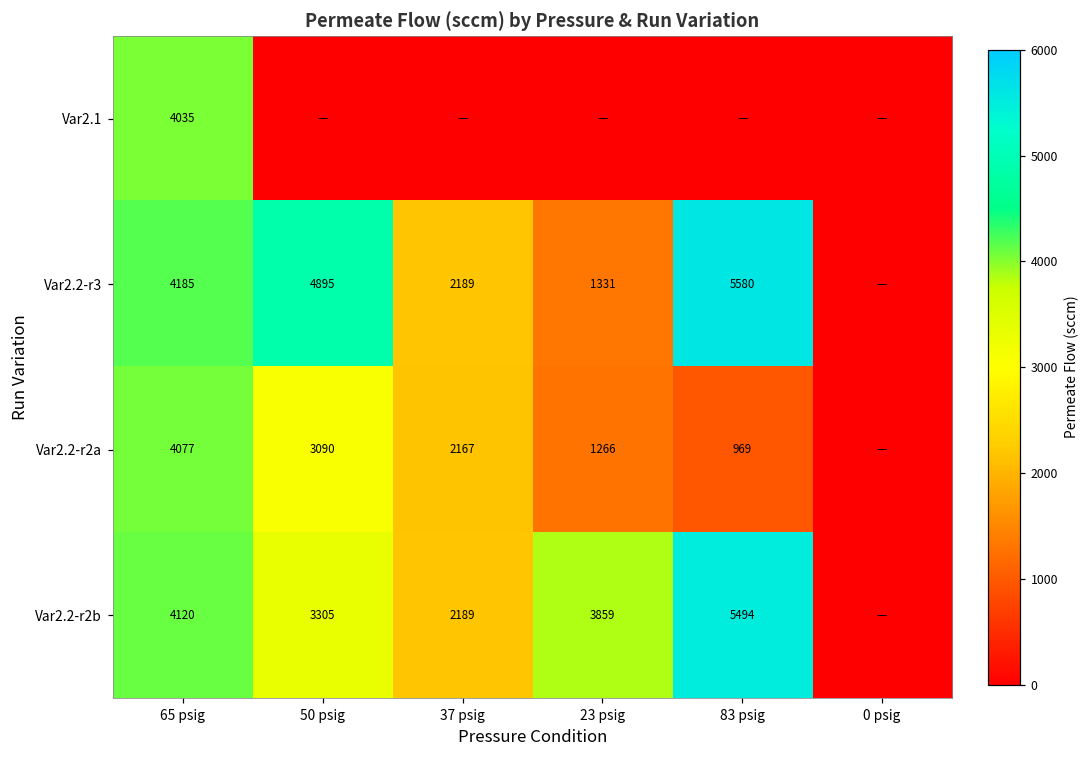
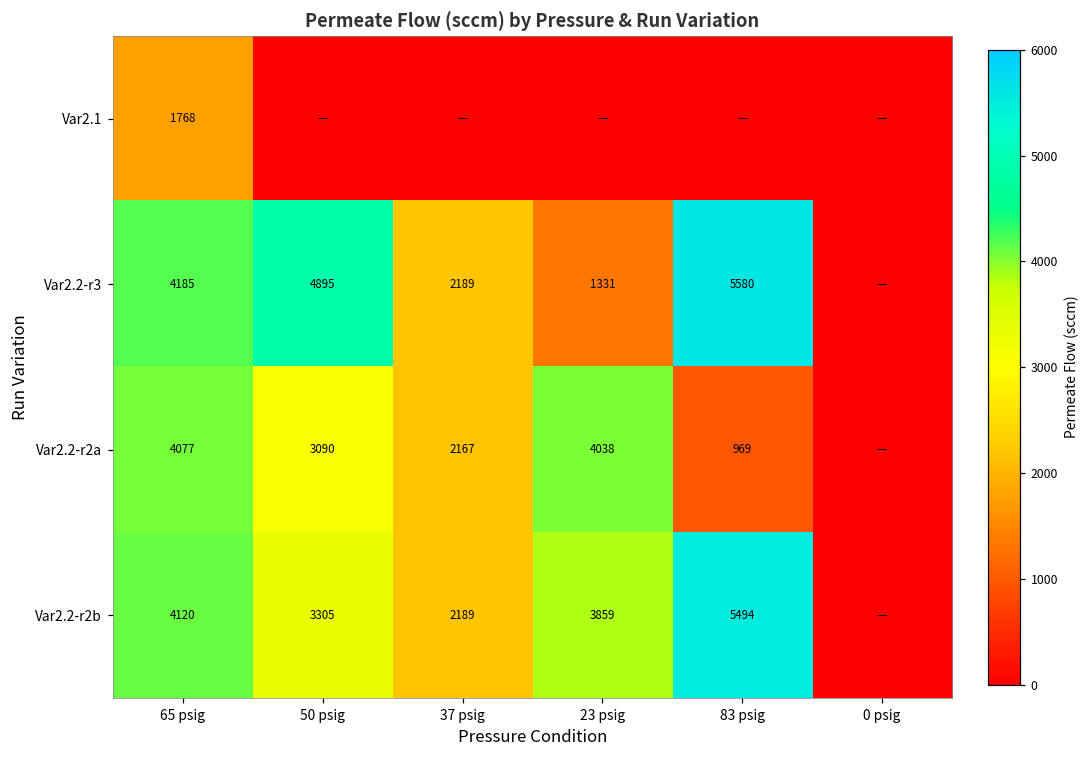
  {
    "Var2.1": {
-     "65 psig": 4035
+     "65 psig": 1768
    },
    "Var2.2-r3": {
      "65 psig": 4185,
      "50 psig": 4895,
      "37 psig": 2189,
      "23 psig": 1331,
      "83 psig": 5580
    },
    "Var2.2-r2a": {
      "65 psig": 4077,
      "50 psig": 3090,
      "37 psig": 2167,
-     "23 psig": 1266,
+     "23 psig": 4038,
      "83 psig": 969
    },
    "Var2.2-r2b": {
      "65 psig": 4120,
      "50 psig": 3305,
      "37 psig": 2189,
      "23 psig": 3859,
      "83 psig": 5494
    }
  }
